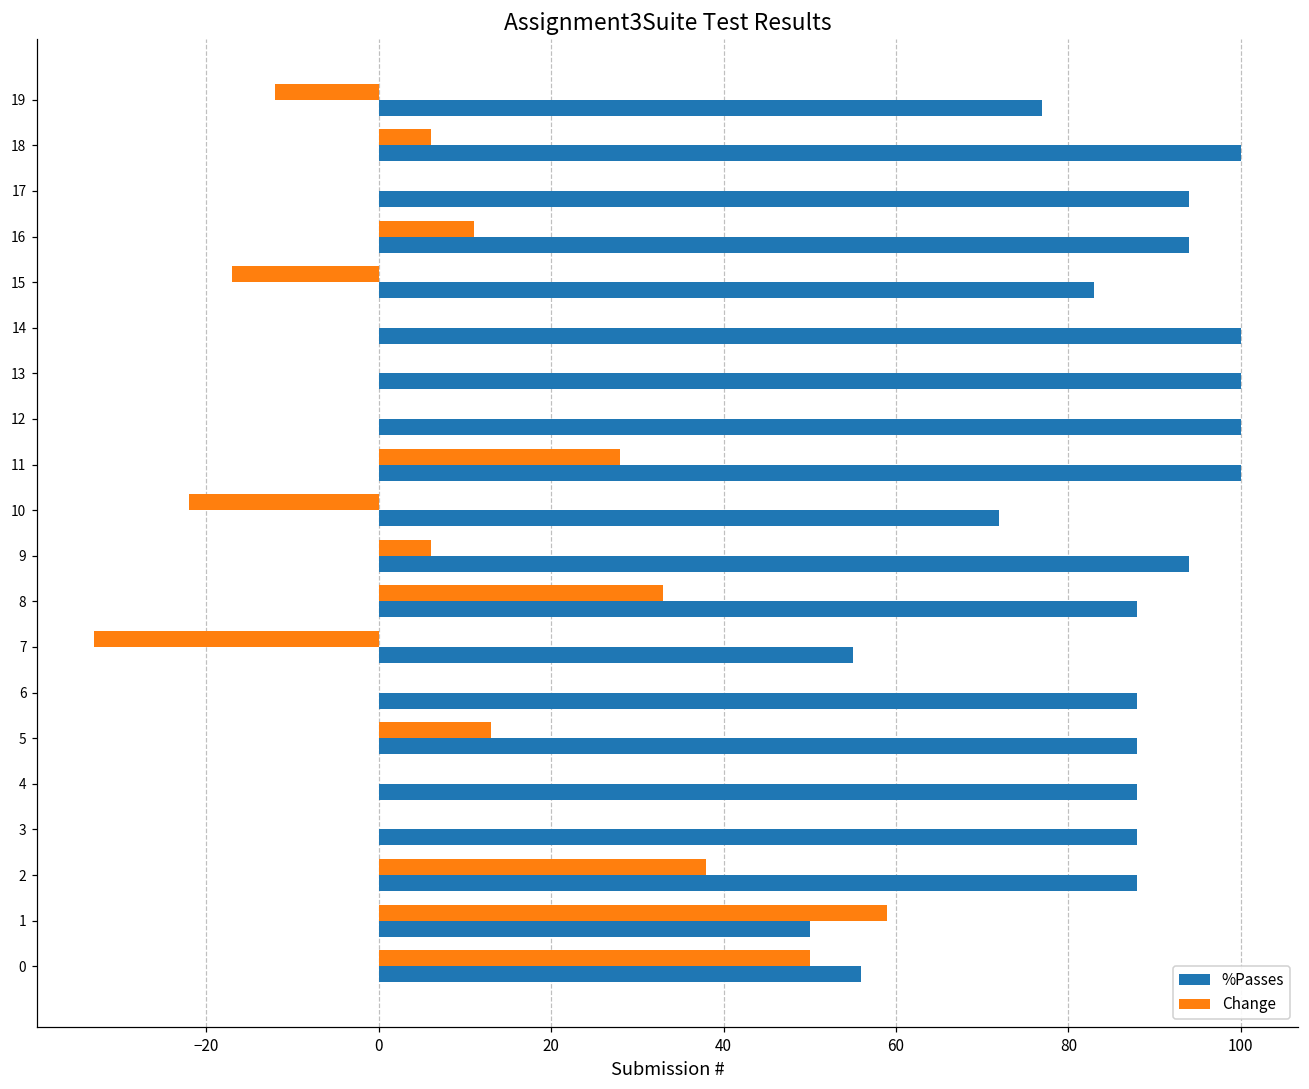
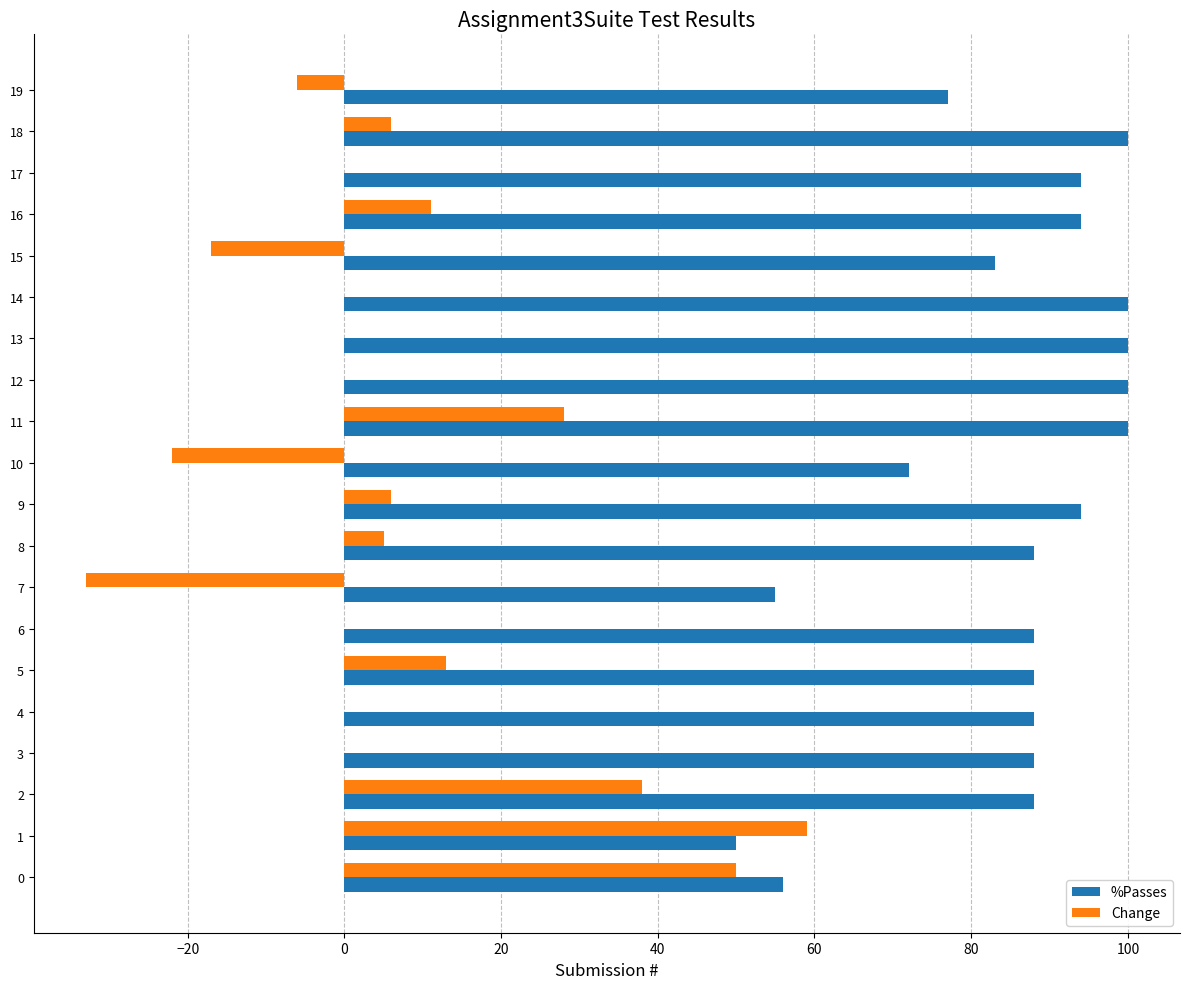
  {
    "%Passes": {
      "19": 77,
      "18": 100,
      "17": 94,
      "16": 94,
      "15": 83,
      "14": 100,
      "13": 100,
      "12": 100,
      "11": 100,
      "10": 72,
      "9": 94,
      "8": 88,
      "7": 55,
      "6": 88,
      "5": 88,
      "4": 88,
      "3": 88,
      "2": 88,
      "1": 50,
      "0": 56
    },
    "Change": {
-     "19": -12,
+     "19": -6,
      "18": 6,
      "17": 0,
      "16": 11,
      "15": -17,
      "14": 0,
      "13": 0,
      "12": 0,
      "11": 28,
      "10": -22,
      "9": 6,
-     "8": 33,
+     "8": 5,
      "7": -33,
      "6": 0,
      "5": 13,
      "4": 0,
      "3": 0,
      "2": 38,
      "1": 59,
      "0": 50
    }
  }
